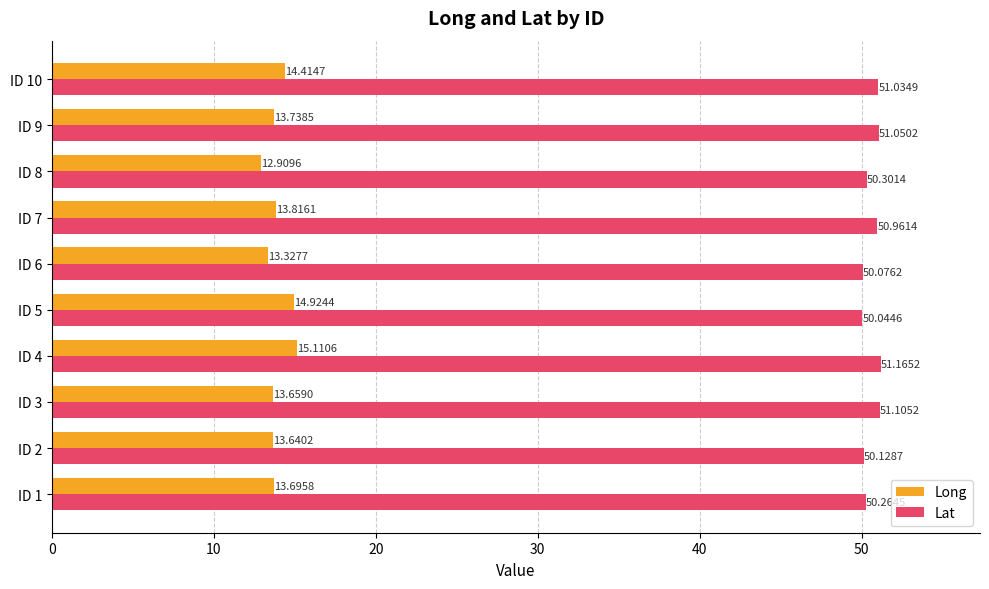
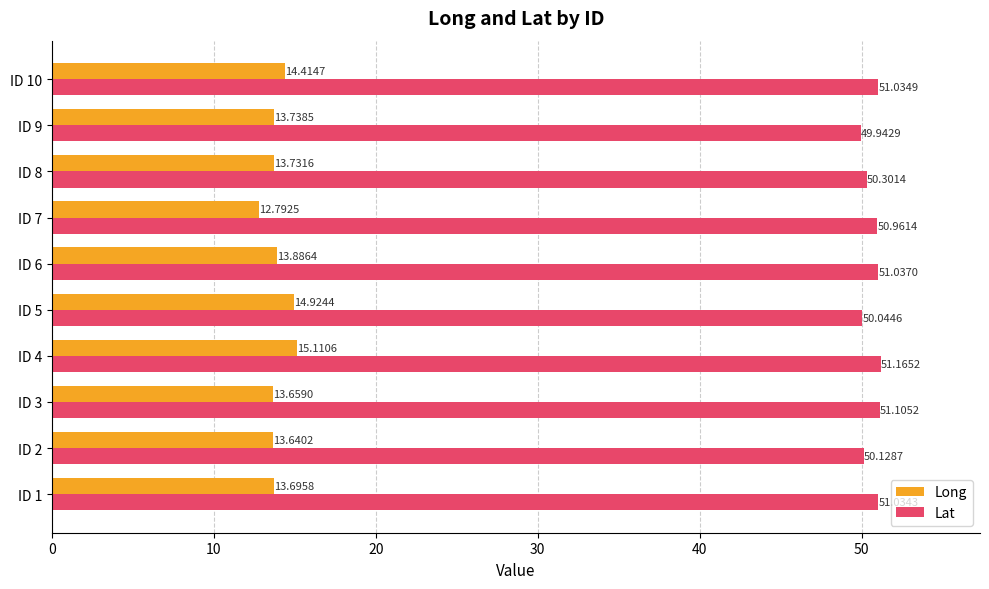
  {
    "Long": {
      "ID 10": 14.4147,
      "ID 9": 13.7385,
-     "ID 8": 12.9096,
-     "ID 7": 13.8161,
-     "ID 6": 13.3277,
+     "ID 8": 13.7316,
+     "ID 7": 12.7925,
+     "ID 6": 13.8864,
      "ID 5": 14.9244,
      "ID 4": 15.1106,
      "ID 3": 13.6590,
      "ID 2": 13.6402,
      "ID 1": 13.6958
    },
    "Lat": {
      "ID 10": 51.0349,
-     "ID 9": 51.0502,
+     "ID 9": 49.9429,
      "ID 8": 50.3014,
      "ID 7": 50.9614,
-     "ID 6": 50.0762,
+     "ID 6": 51.0370,
      "ID 5": 50.0446,
      "ID 4": 51.1652,
      "ID 3": 51.1052,
      "ID 2": 50.1287,
-     "ID 1": 50.3
+     "ID 1": 51.0
    }
  }
